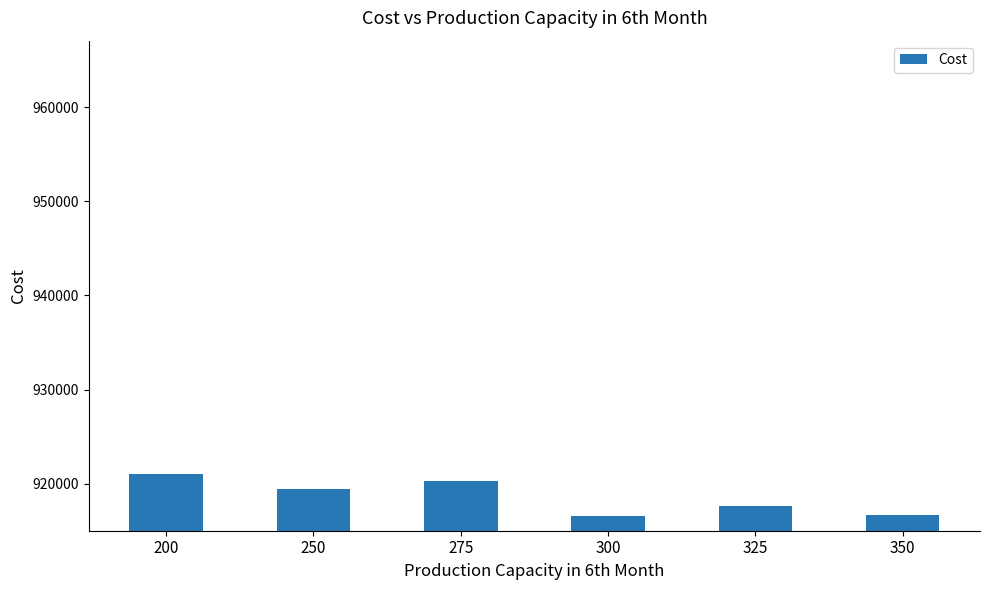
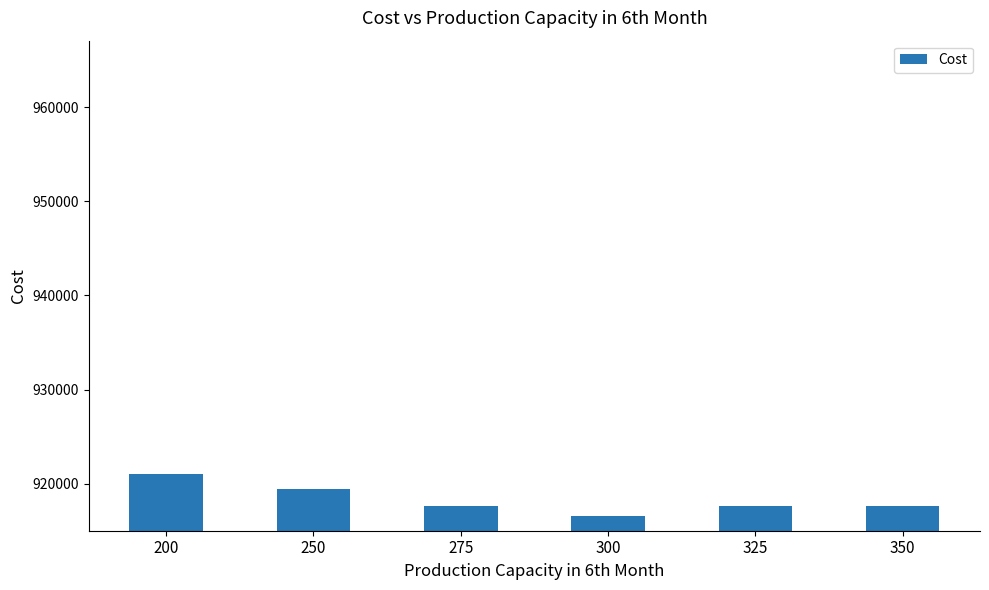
  {
    "200": 921000,
    "250": 919000,
-   "275": 920000,
+   "275": 918000,
    "300": 917000,
    "325": 918000,
-   "350": 917000
+   "350": 918000
  }
